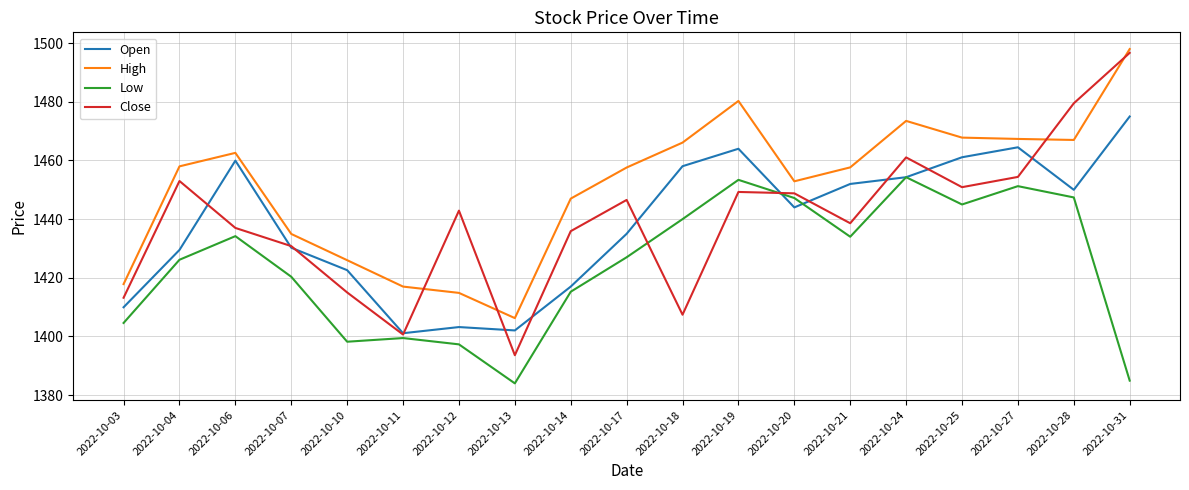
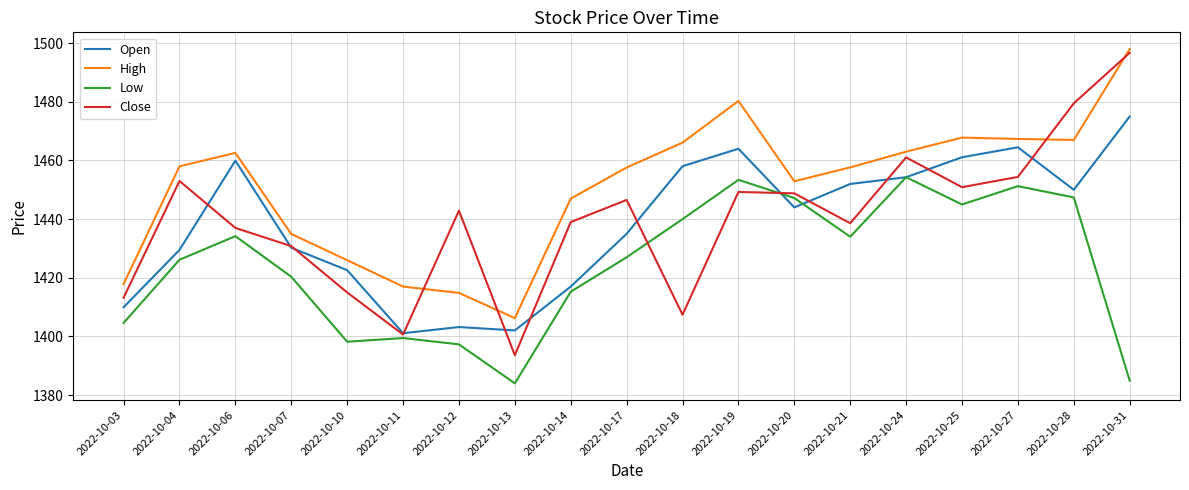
  {
    "Open": {
      "2022-10-03": 1410,
      "2022-10-04": 1430,
      "2022-10-06": 1460,
      "2022-10-10": 1423,
      "2022-10-12": 1403,
      "2022-10-13": 1402,
      "2022-10-14": 1417,
      "2022-10-17": 1435,
      "2022-10-18": 1458,
      "2022-10-19": 1464,
      "2022-10-20": 1444,
      "2022-10-21": 1452,
      "2022-10-25": 1461,
      "2022-10-27": 1465,
      "2022-10-28": 1450,
      "2022-10-31": 1475
    },
    "High": {
      "2022-10-03": 1418,
      "2022-10-04": 1458,
      "2022-10-06": 1463,
      "2022-10-07": 1435,
      "2022-10-10": 1426,
      "2022-10-11": 1417,
      "2022-10-12": 1415,
      "2022-10-13": 1406,
      "2022-10-14": 1447,
      "2022-10-17": 1458,
      "2022-10-18": 1466,
      "2022-10-19": 1480,
      "2022-10-20": 1453,
      "2022-10-21": 1458,
-     "2022-10-24": 1474,
+     "2022-10-24": 1463,
      "2022-10-25": 1468,
      "2022-10-27": 1467,
      "2022-10-28": 1467,
      "2022-10-31": 1498
    },
    "Low": {
      "2022-10-03": 1405,
      "2022-10-04": 1426,
      "2022-10-06": 1434,
      "2022-10-07": 1420,
      "2022-10-10": 1398,
      "2022-10-11": 1399,
      "2022-10-12": 1397,
      "2022-10-13": 1384,
      "2022-10-14": 1415,
      "2022-10-17": 1427,
      "2022-10-18": 1440,
      "2022-10-19": 1453,
      "2022-10-20": 1447,
      "2022-10-21": 1434,
      "2022-10-25": 1445,
      "2022-10-27": 1451,
      "2022-10-28": 1447,
      "2022-10-31": 1385
    },
    "Close": {
      "2022-10-03": 1413,
      "2022-10-04": 1453,
      "2022-10-06": 1437,
      "2022-10-10": 1415,
      "2022-10-12": 1443,
      "2022-10-13": 1394,
-     "2022-10-14": 1436,
+     "2022-10-14": 1439,
      "2022-10-17": 1447,
      "2022-10-18": 1407,
      "2022-10-19": 1449,
      "2022-10-20": 1449,
      "2022-10-21": 1439,
      "2022-10-24": 1461,
      "2022-10-25": 1451,
      "2022-10-27": 1454,
      "2022-10-28": 1480,
      "2022-10-31": 1497
    }
  }
